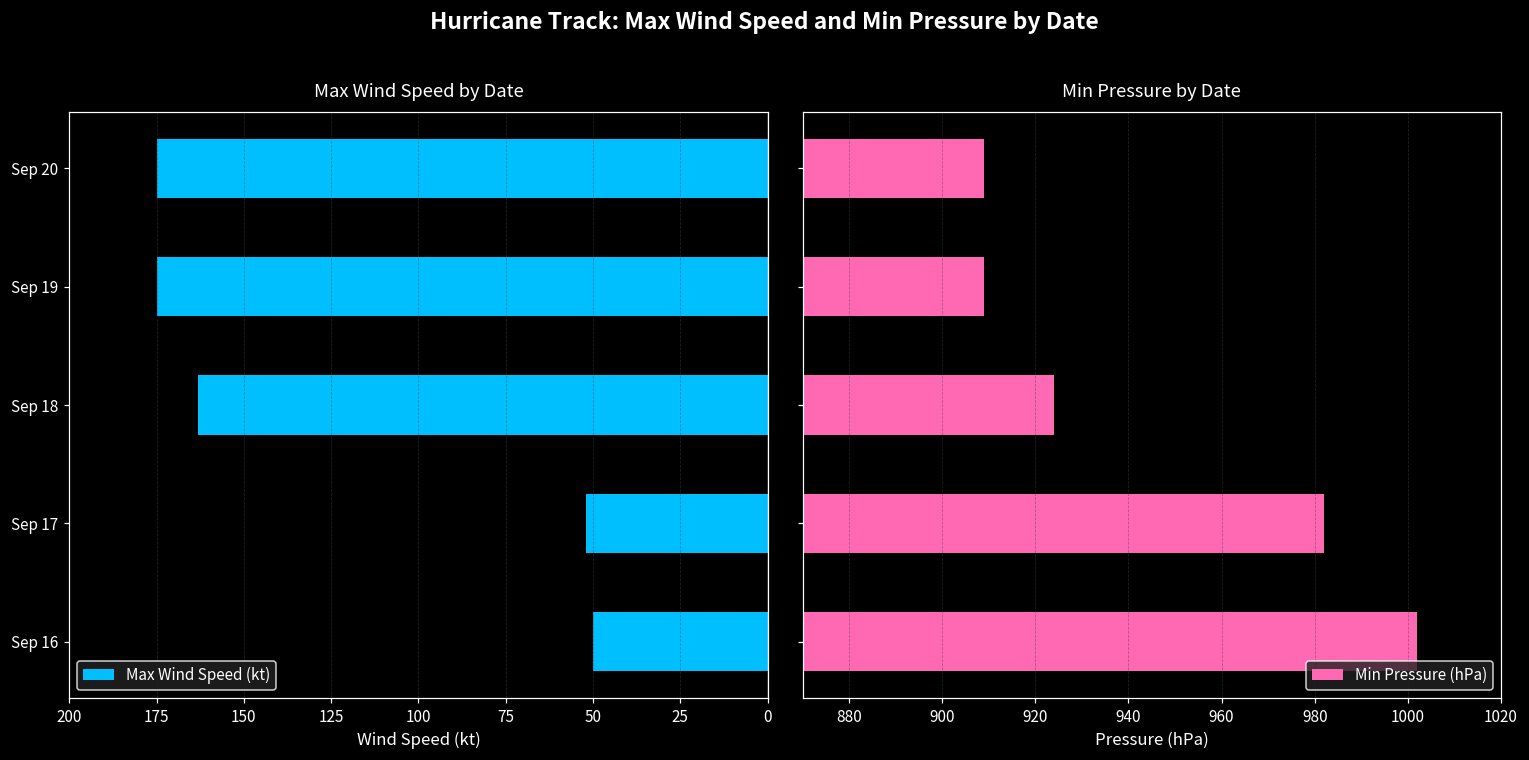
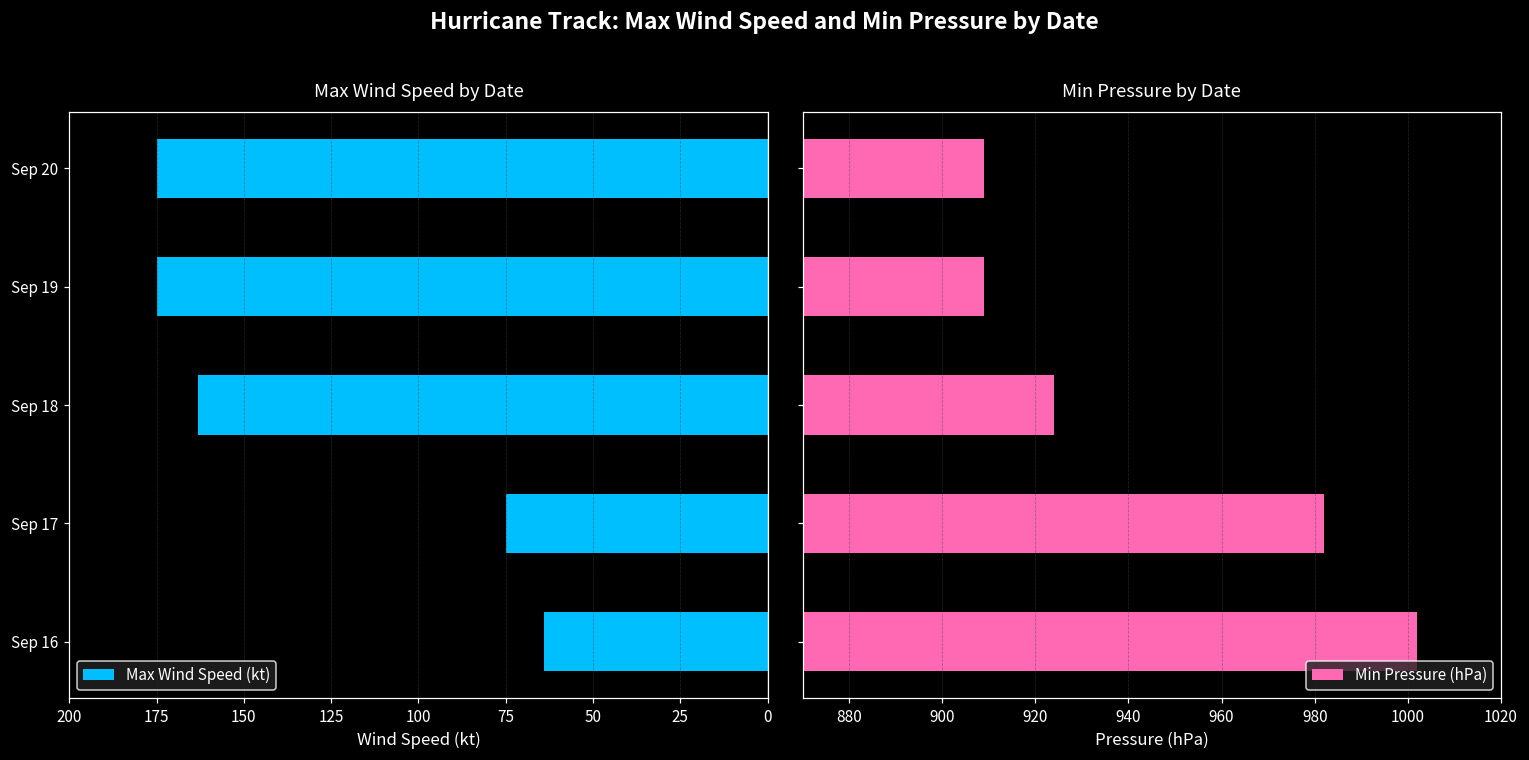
  {
    "Max Wind Speed by Date": {
      "Sep 20": 175,
      "Sep 19": 175,
      "Sep 18": 163,
-     "Sep 17": 52,
-     "Sep 16": 50
+     "Sep 17": 75,
+     "Sep 16": 64
    }
  }
